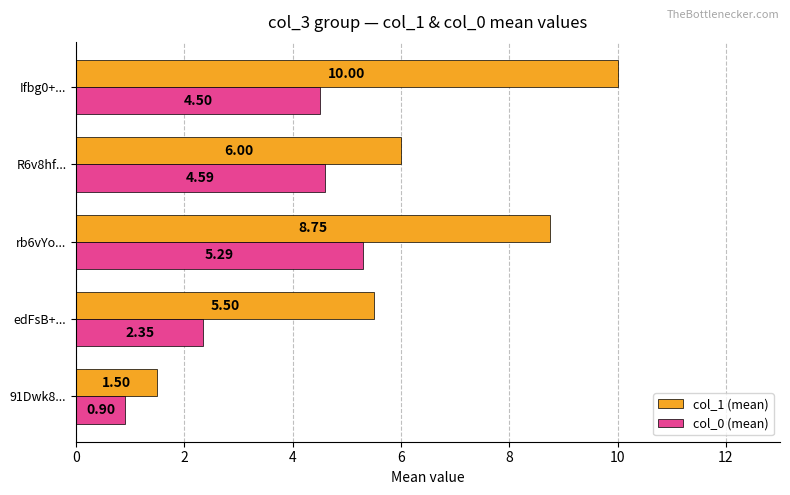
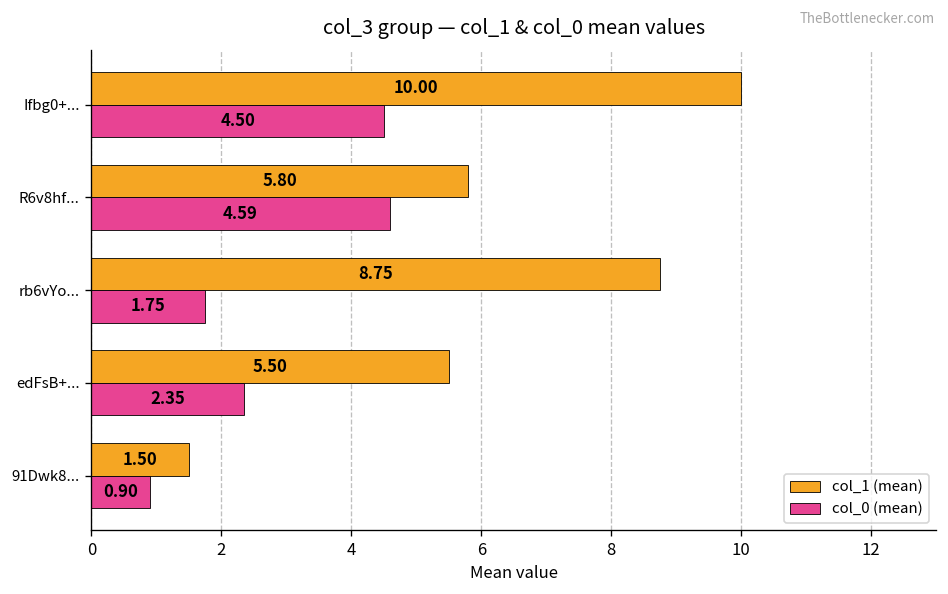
  {
    "col_1 (mean)": {
      "Ifbg0+...": 10.00,
-     "R6v8hf...": 6.00,
+     "R6v8hf...": 5.80,
      "rb6vYo...": 8.75,
      "edFsB+...": 5.50,
      "91Dwk8...": 1.50
    },
    "col_0 (mean)": {
      "Ifbg0+...": 4.50,
      "R6v8hf...": 4.59,
-     "rb6vYo...": 5.29,
+     "rb6vYo...": 1.75,
      "edFsB+...": 2.35,
      "91Dwk8...": 0.90
    }
  }
